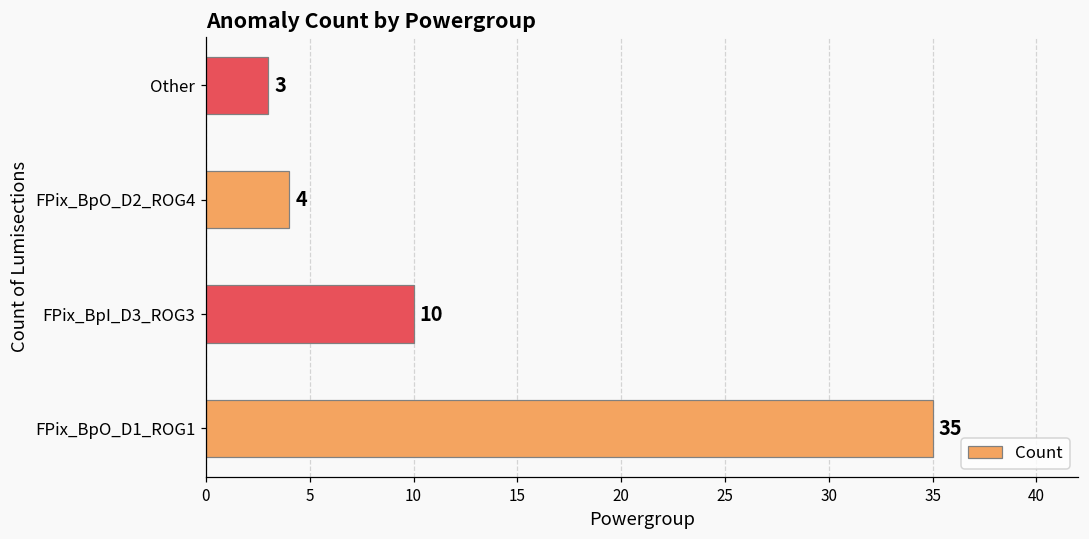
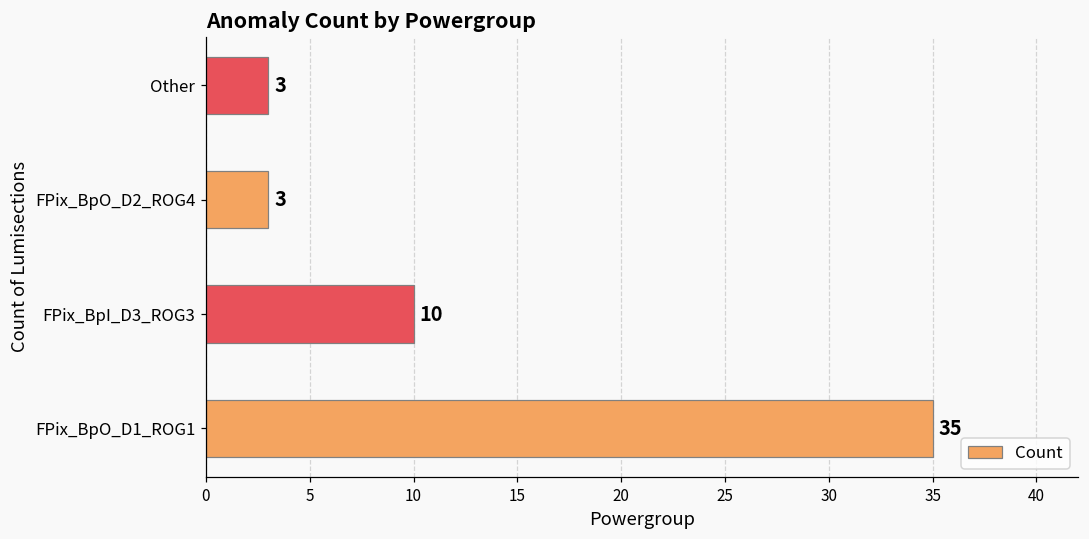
  {
    "Other": 3,
-   "FPix_BpO_D2_ROG4": 4,
+   "FPix_BpO_D2_ROG4": 3,
    "FPix_BpI_D3_ROG3": 10
  }
